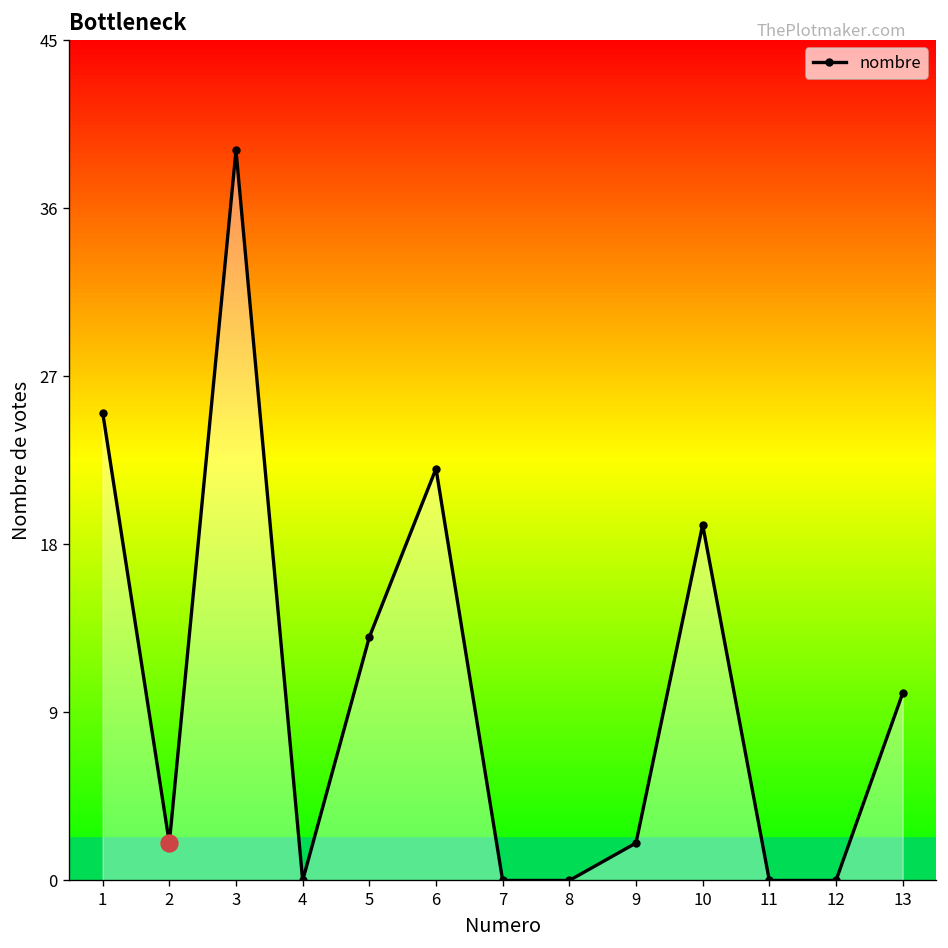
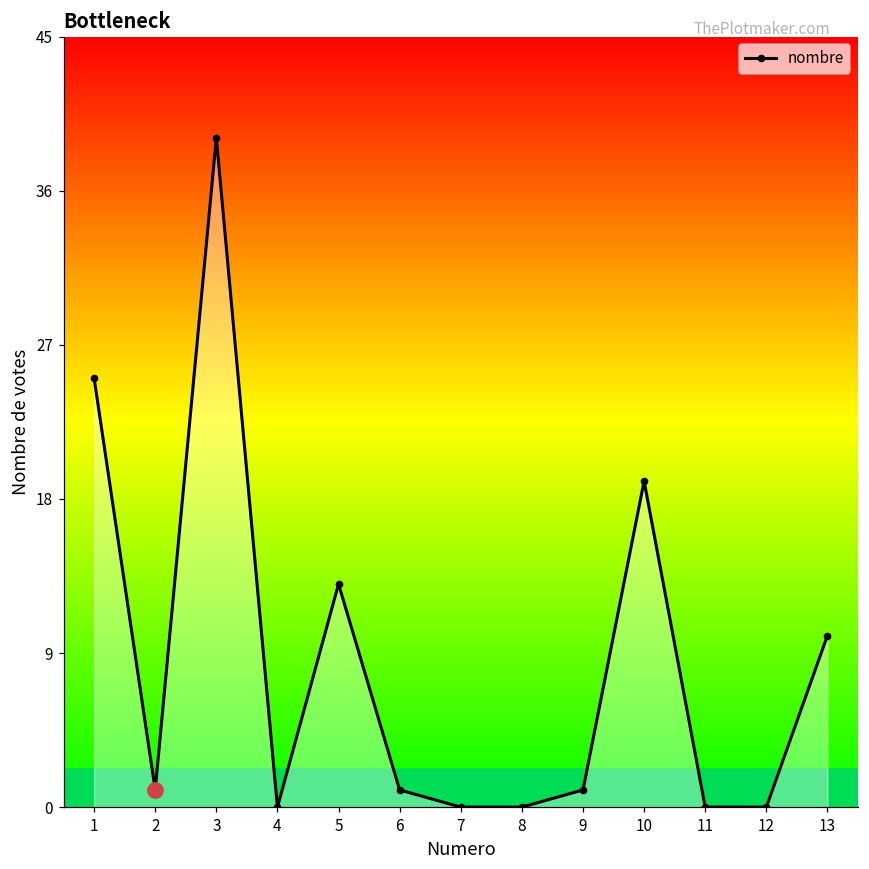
  {
    "nombre": {
      "1": 25,
-     "2": 2,
+     "2": 1,
      "3": 39,
      "4": 0,
      "5": 13,
-     "6": 22,
+     "6": 1,
      "7": 0,
      "8": 0,
-     "9": 2,
+     "9": 1,
      "10": 19,
      "11": 0,
      "12": 0,
      "13": 10
    }
  }
